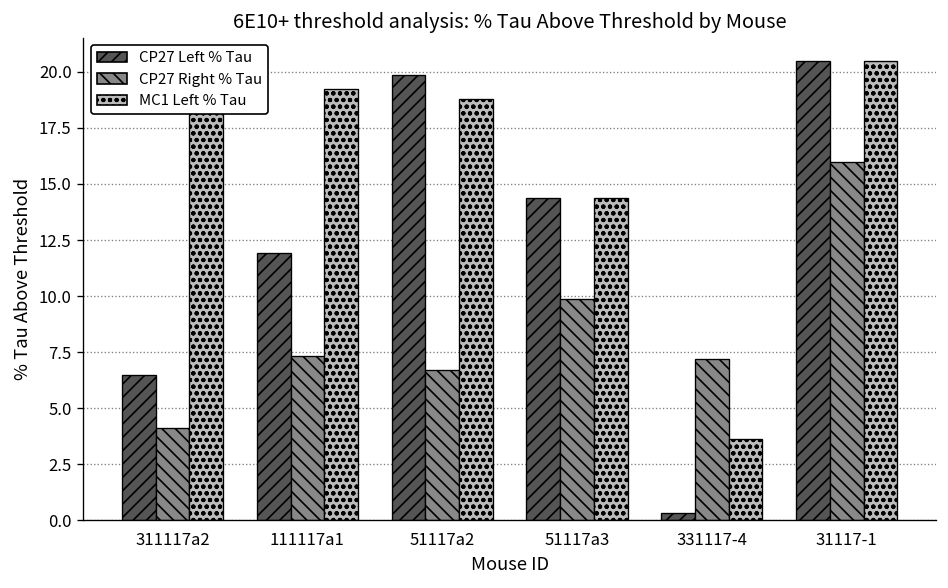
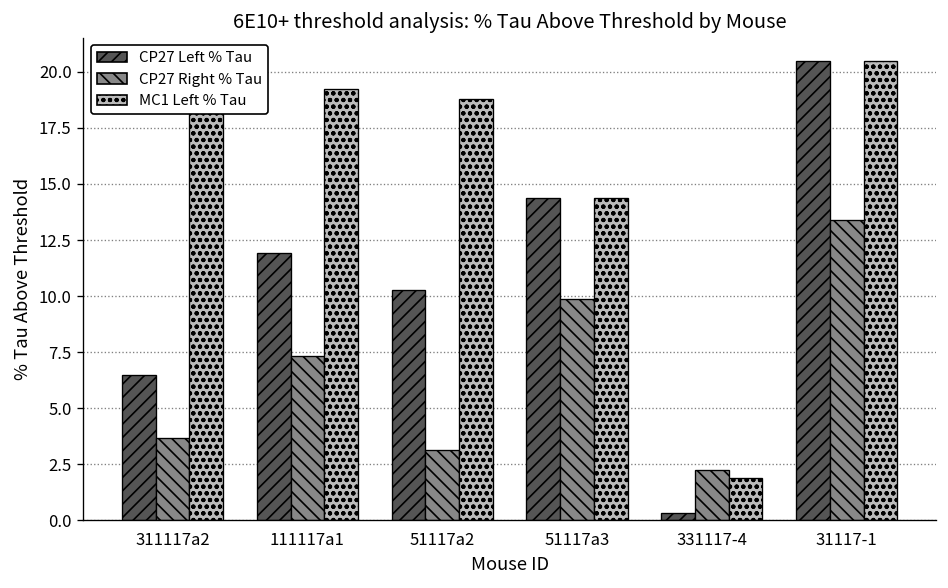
  {
    "CP27 Left % Tau": {
      "311117a2": 6.5,
      "111117a1": 11.9,
-     "51117a2": 19.9,
+     "51117a2": 10.3,
      "51117a3": 14.4,
      "331117-4": 0.3,
      "31117-1": 20.5
    },
    "CP27 Right % Tau": {
-     "311117a2": 4.1,
+     "311117a2": 3.7,
      "111117a1": 7.3,
-     "51117a2": 6.7,
+     "51117a2": 3.1,
      "51117a3": 9.9,
-     "331117-4": 7.2,
-     "31117-1": 16.0
+     "331117-4": 2.3,
+     "31117-1": 13.4
    },
    "MC1 Left % Tau": {
      "111117a1": 19.2,
      "51117a2": 18.8,
      "51117a3": 14.4,
-     "331117-4": 3.6,
+     "331117-4": 1.9,
      "31117-1": 20.5
    }
  }
